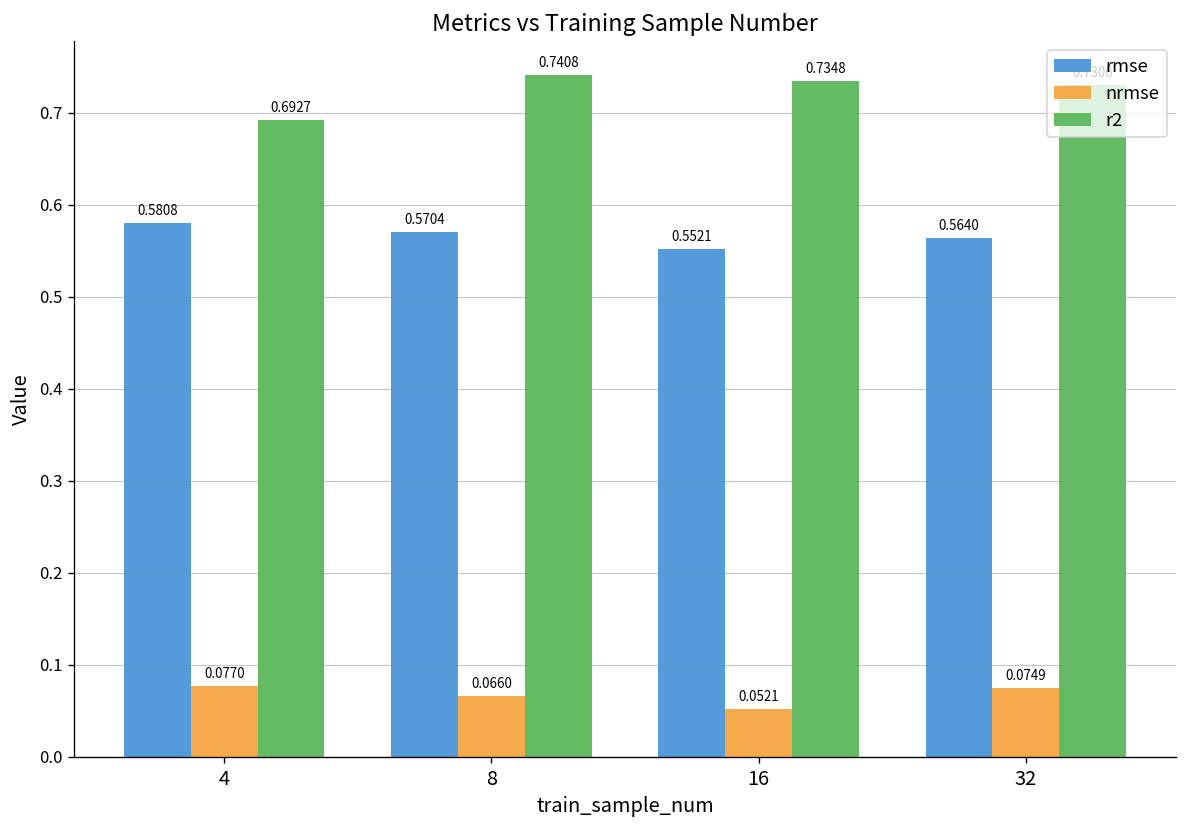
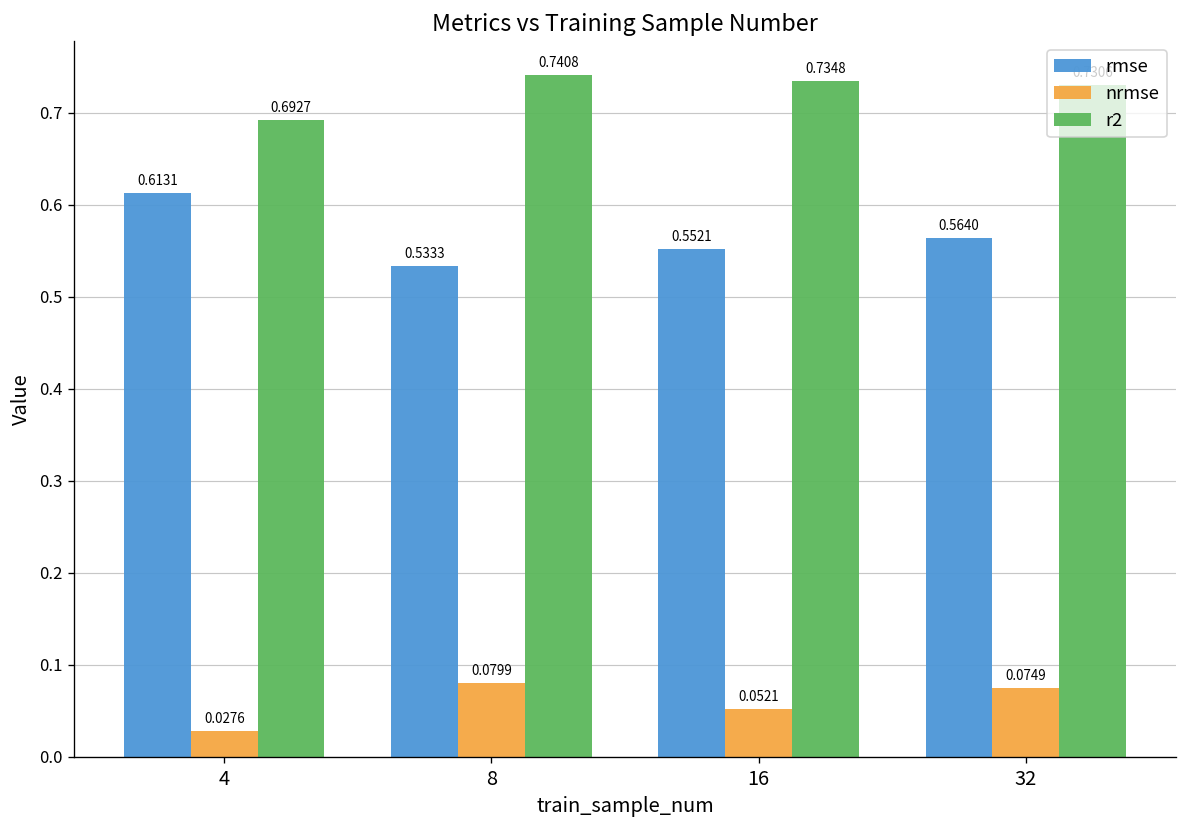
  {
    "rmse": {
-     "4": 0.5808,
-     "8": 0.5704,
+     "4": 0.6131,
+     "8": 0.5333,
      "16": 0.5521,
      "32": 0.5640
    },
    "nrmse": {
-     "4": 0.0770,
-     "8": 0.0660,
+     "4": 0.0276,
+     "8": 0.0799,
      "16": 0.0521,
      "32": 0.0749
    },
    "r2": {
      "4": 0.6927,
      "8": 0.7408,
      "16": 0.7348
    }
  }
